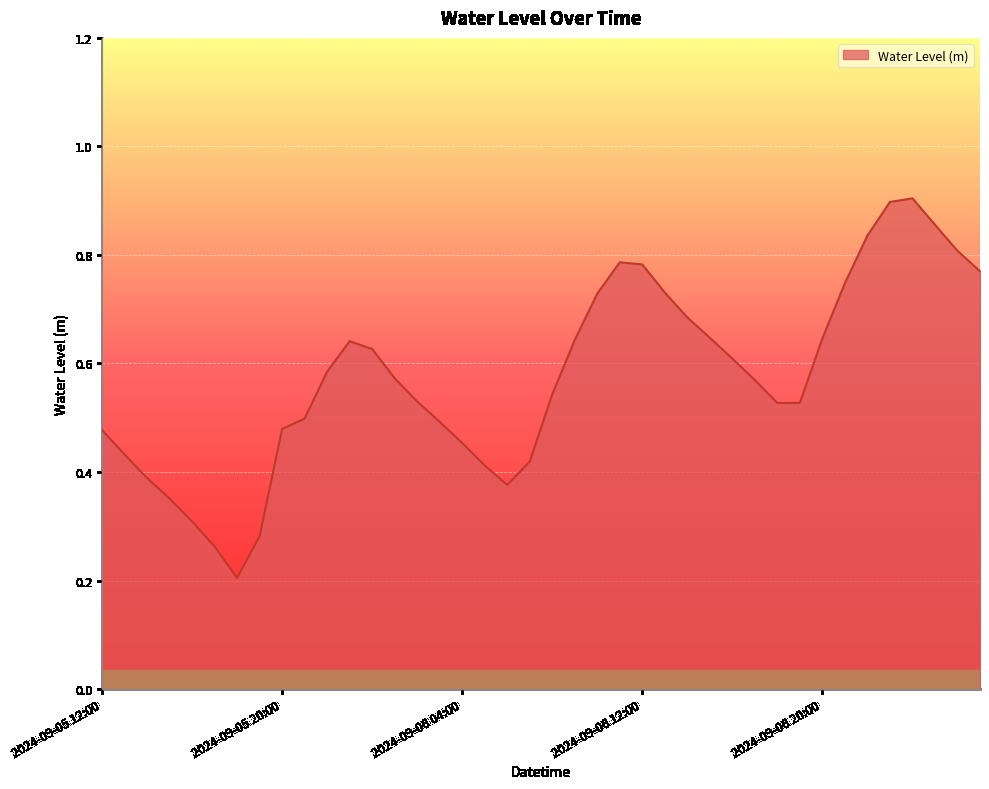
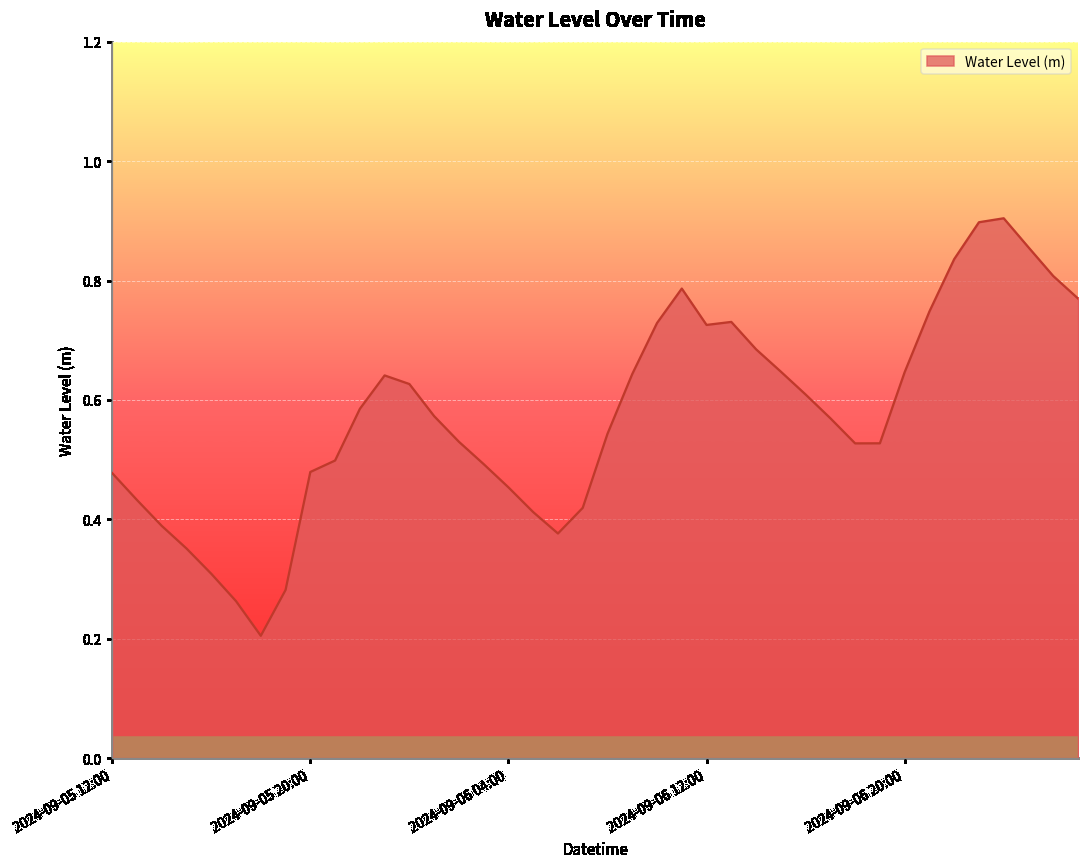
  {
    "2024-09-05 12:00": 0.48,
    "2024-09-05 20:00": 0.48,
    "2024-09-06 04:00": 0.45,
-   "2024-09-06 12:00": 0.78,
+   "2024-09-06 12:00": 0.73,
    "2024-09-06 20:00": 0.65
  }
